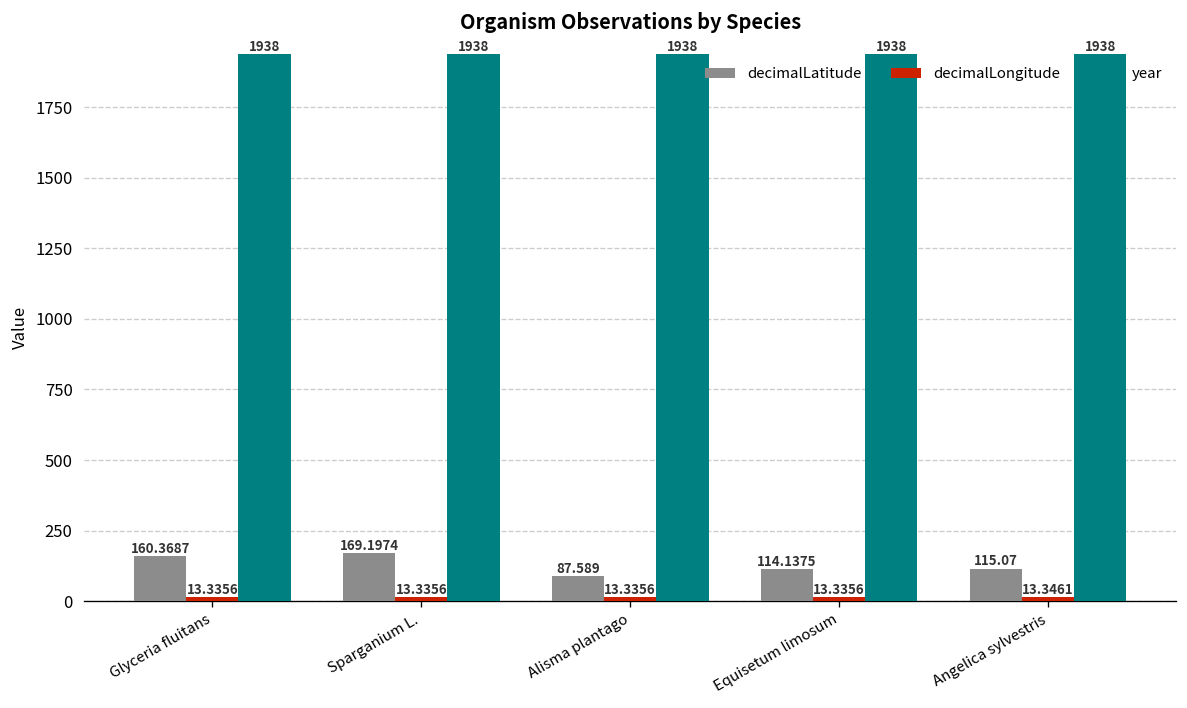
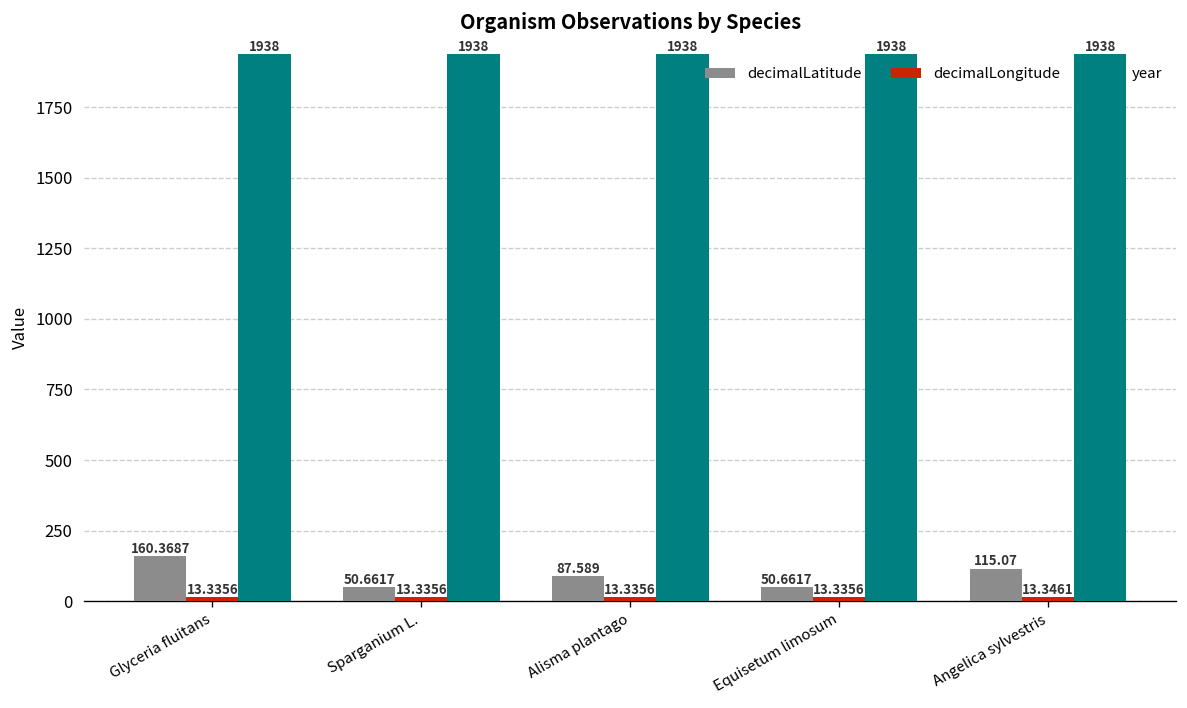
  {
    "decimalLatitude": {
      "Glyceria fluitans": 160.3687,
-     "Sparganium L.": 169.1974,
+     "Sparganium L.": 50.6617,
      "Alisma plantago": 87.589,
-     "Equisetum limosum": 114.1375,
+     "Equisetum limosum": 50.6617,
      "Angelica sylvestris": 115.07
    },
    "decimalLongitude": {
      "Glyceria fluitans": 13.3356,
      "Sparganium L.": 13.3356,
      "Alisma plantago": 13.3356,
      "Equisetum limosum": 13.3356,
      "Angelica sylvestris": 13.3461
    },
    "year": {
      "Glyceria fluitans": 1938,
      "Sparganium L.": 1938,
      "Alisma plantago": 1938,
      "Equisetum limosum": 1938,
      "Angelica sylvestris": 1938
    }
  }
